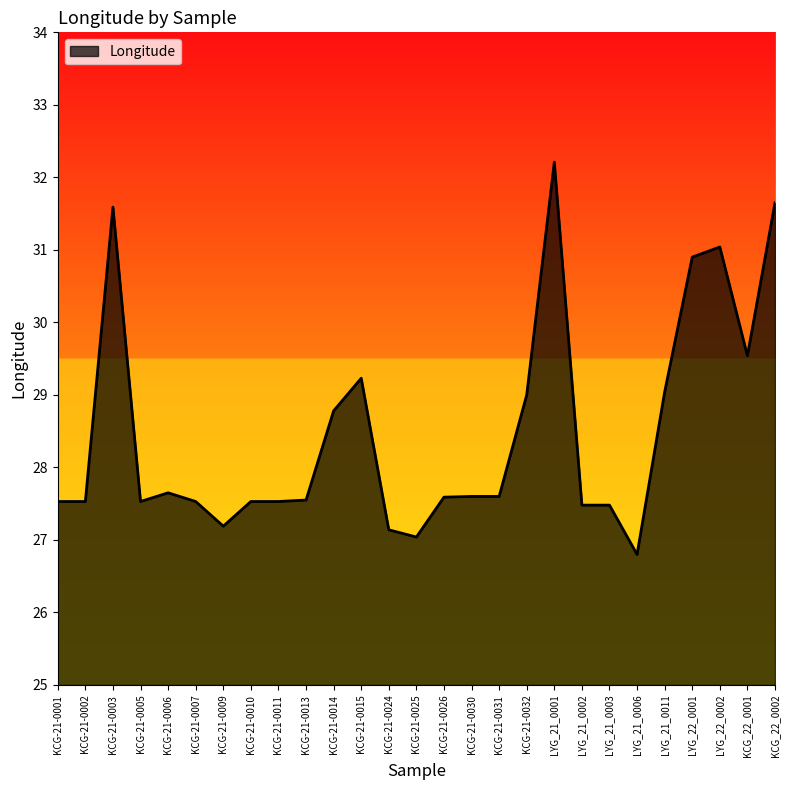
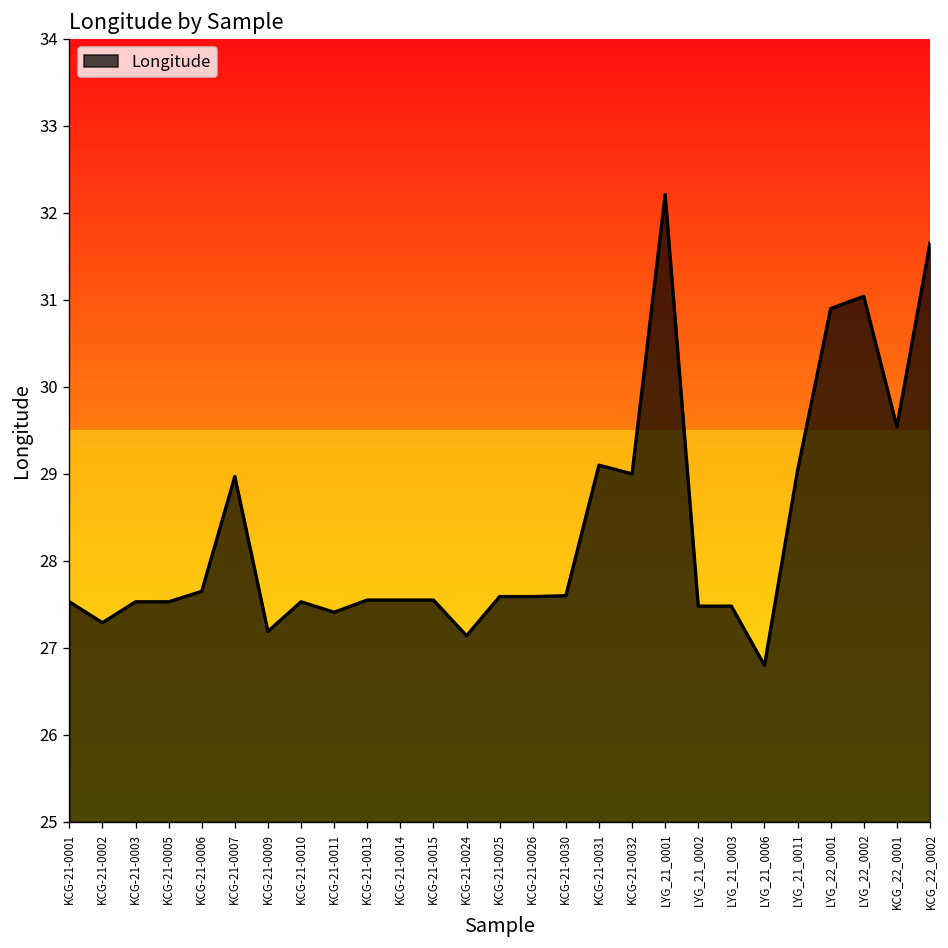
  {
    "KCG-21-0001": 27.5,
-   "KCG-21-0002": 27.5,
-   "KCG-21-0003": 31.6,
+   "KCG-21-0002": 27.3,
+   "KCG-21-0003": 27.5,
    "KCG-21-0005": 27.5,
    "KCG-21-0006": 27.7,
-   "KCG-21-0007": 27.5,
+   "KCG-21-0007": 29.0,
    "KCG-21-0009": 27.2,
    "KCG-21-0010": 27.5,
-   "KCG-21-0011": 27.5,
+   "KCG-21-0011": 27.4,
    "KCG-21-0013": 27.6,
-   "KCG-21-0014": 28.8,
-   "KCG-21-0015": 29.2,
+   "KCG-21-0014": 27.6,
+   "KCG-21-0015": 27.6,
    "KCG-21-0024": 27.1,
-   "KCG-21-0025": 27.0,
+   "KCG-21-0025": 27.6,
    "KCG-21-0026": 27.6,
    "KCG-21-0030": 27.6,
-   "KCG-21-0031": 27.6,
+   "KCG-21-0031": 29.1,
    "KCG-21-0032": 29.0,
    "LYG_21_0001": 32.2,
    "LYG_21_0002": 27.5,
    "LYG_21_0003": 27.5,
    "LYG_21_0006": 26.8,
    "LYG_21_0011": 29.0,
    "LYG_22_0001": 30.9,
    "LYG_22_0002": 31.0,
    "KCG_22_0001": 29.5,
    "KCG_22_0002": 31.7
  }
